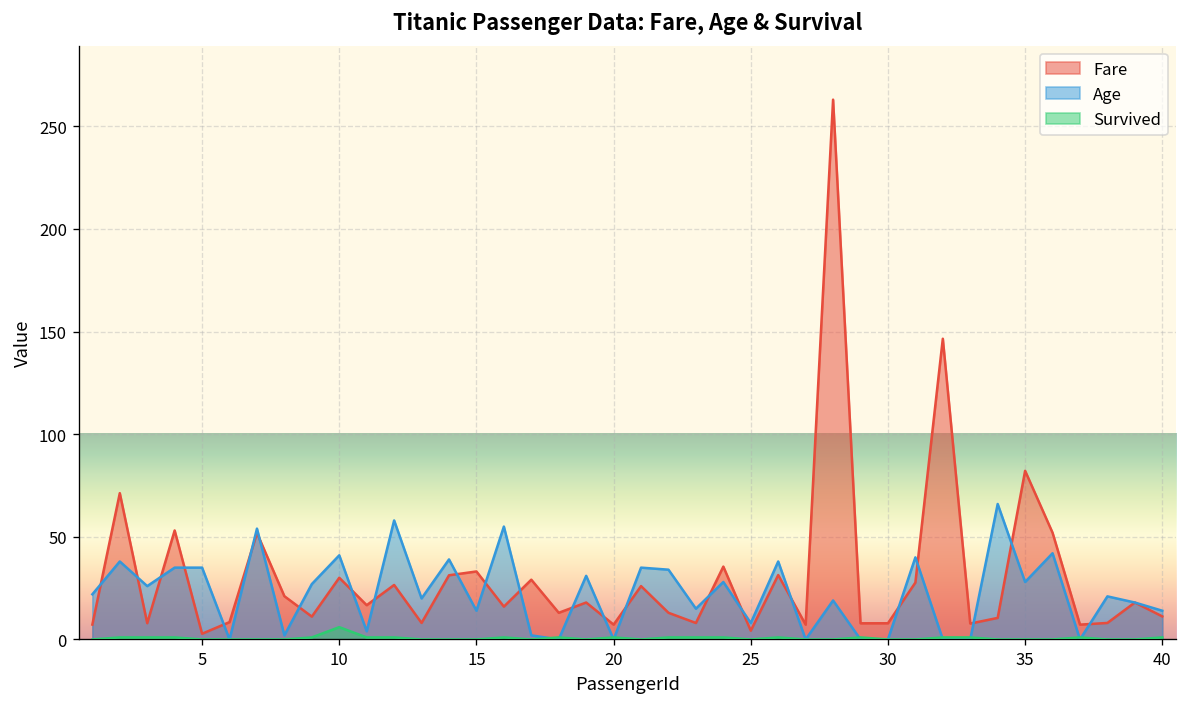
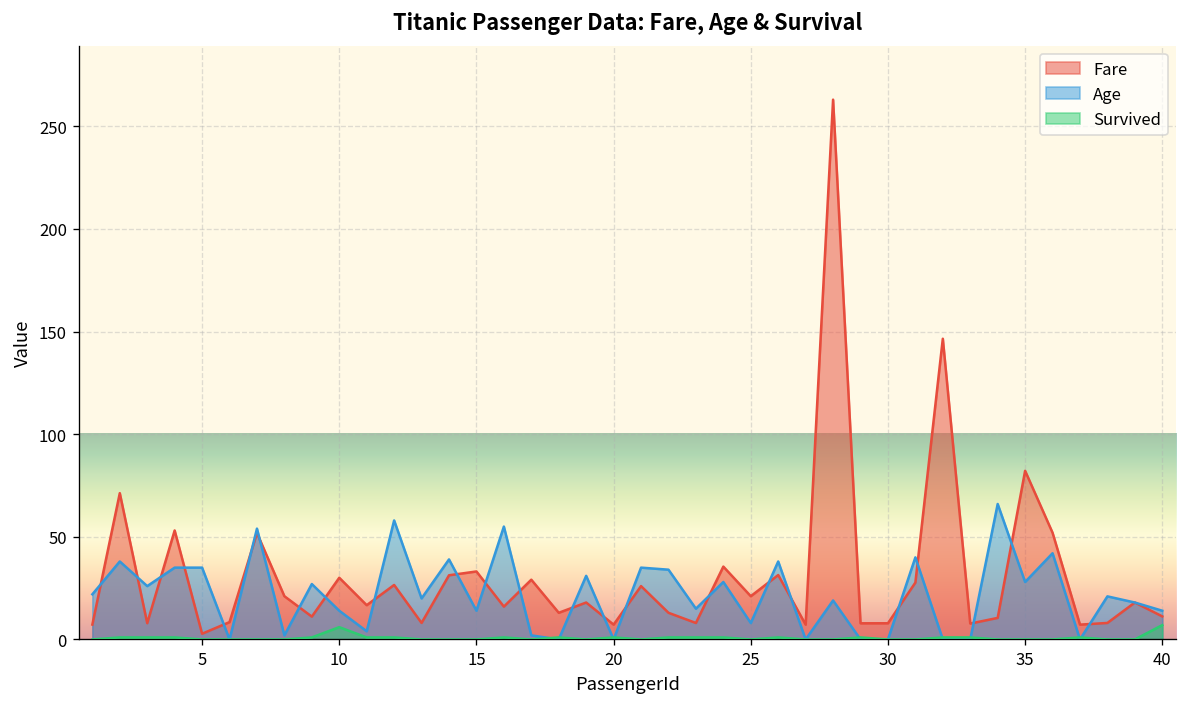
  {
    "Fare": {
      "5": 3,
      "10": 30,
      "15": 33,
      "20": 7,
-     "25": 4,
+     "25": 21,
      "30": 8,
      "35": 82,
      "40": 11
    },
    "Age": {
      "5": 35,
-     "10": 41,
+     "10": 14,
      "15": 14,
      "25": 8,
      "35": 28,
      "40": 14
    },
    "Survived": {
      "5": 0,
      "10": 6,
      "15": 0,
      "25": 0,
      "35": 0,
-     "40": 1
+     "40": 7
    }
  }
